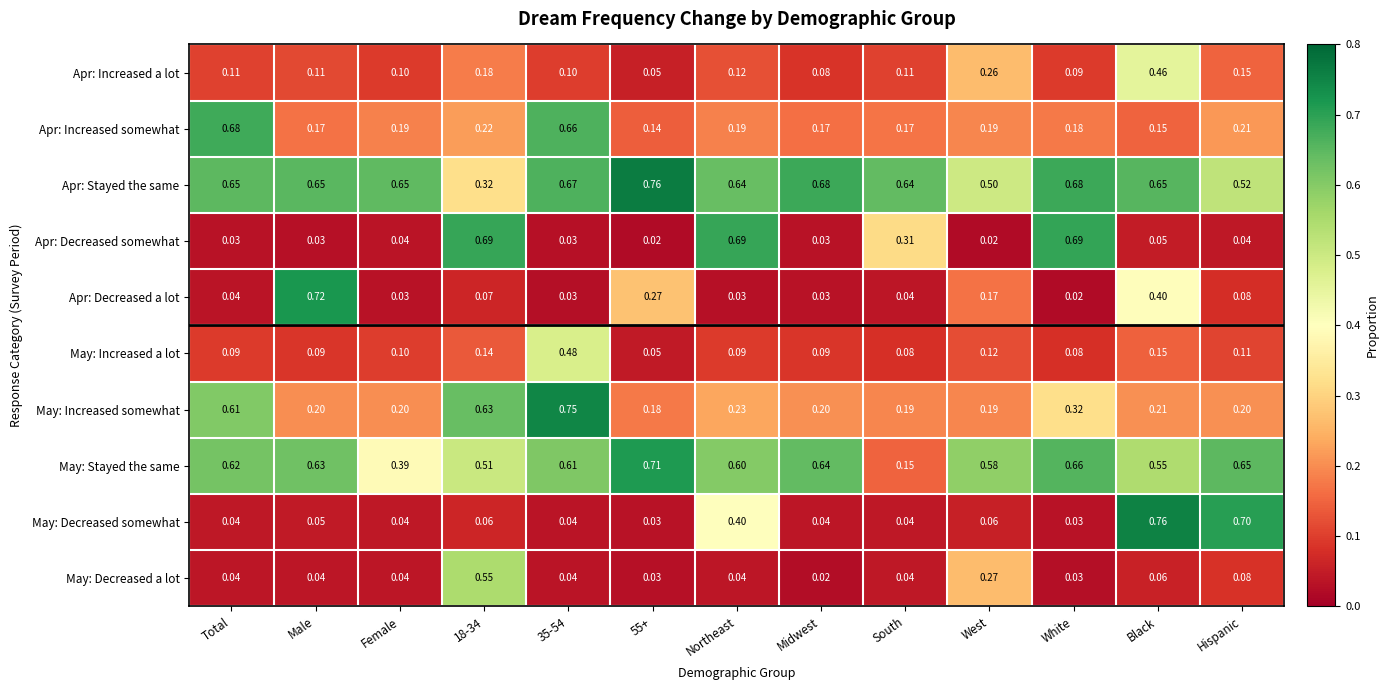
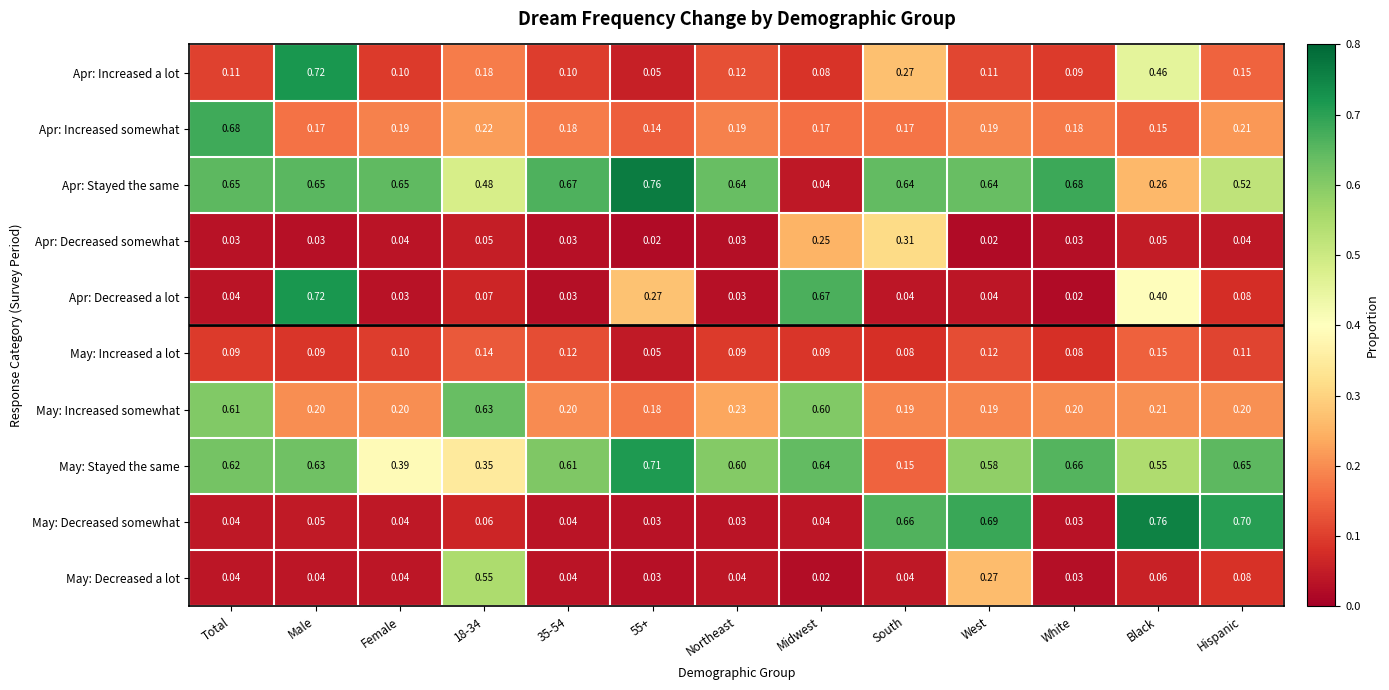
  {
    "Apr: Increased a lot": {
      "Total": 0.11,
-     "Male": 0.11,
+     "Male": 0.72,
      "Female": 0.10,
      "18-34": 0.18,
      "35-54": 0.10,
      "55+": 0.05,
      "Northeast": 0.12,
      "Midwest": 0.08,
-     "South": 0.11,
-     "West": 0.26,
+     "South": 0.27,
+     "West": 0.11,
      "White": 0.09,
      "Black": 0.46,
      "Hispanic": 0.15
    },
    "Apr: Increased somewhat": {
      "Total": 0.68,
      "Male": 0.17,
      "Female": 0.19,
      "18-34": 0.22,
-     "35-54": 0.66,
+     "35-54": 0.18,
      "55+": 0.14,
      "Northeast": 0.19,
      "Midwest": 0.17,
      "South": 0.17,
      "West": 0.19,
      "White": 0.18,
      "Black": 0.15,
      "Hispanic": 0.21
    },
    "Apr: Stayed the same": {
      "Total": 0.65,
      "Male": 0.65,
      "Female": 0.65,
-     "18-34": 0.32,
+     "18-34": 0.48,
      "35-54": 0.67,
      "55+": 0.76,
      "Northeast": 0.64,
-     "Midwest": 0.68,
+     "Midwest": 0.04,
      "South": 0.64,
-     "West": 0.50,
+     "West": 0.64,
      "White": 0.68,
-     "Black": 0.65,
+     "Black": 0.26,
      "Hispanic": 0.52
    },
    "Apr: Decreased somewhat": {
      "Total": 0.03,
      "Male": 0.03,
      "Female": 0.04,
-     "18-34": 0.69,
+     "18-34": 0.05,
      "35-54": 0.03,
      "55+": 0.02,
-     "Northeast": 0.69,
-     "Midwest": 0.03,
+     "Northeast": 0.03,
+     "Midwest": 0.25,
      "South": 0.31,
      "West": 0.02,
-     "White": 0.69,
+     "White": 0.03,
      "Black": 0.05,
      "Hispanic": 0.04
    },
    "Apr: Decreased a lot": {
      "Total": 0.04,
      "Male": 0.72,
      "Female": 0.03,
      "18-34": 0.07,
      "35-54": 0.03,
      "55+": 0.27,
      "Northeast": 0.03,
-     "Midwest": 0.03,
+     "Midwest": 0.67,
      "South": 0.04,
-     "West": 0.17,
+     "West": 0.04,
      "White": 0.02,
      "Black": 0.40,
      "Hispanic": 0.08
    },
    "May: Increased a lot": {
      "Total": 0.09,
      "Male": 0.09,
      "Female": 0.10,
      "18-34": 0.14,
-     "35-54": 0.48,
+     "35-54": 0.12,
      "55+": 0.05,
      "Northeast": 0.09,
      "Midwest": 0.09,
      "South": 0.08,
      "West": 0.12,
      "White": 0.08,
      "Black": 0.15,
      "Hispanic": 0.11
    },
    "May: Increased somewhat": {
      "Total": 0.61,
      "Male": 0.20,
      "Female": 0.20,
      "18-34": 0.63,
-     "35-54": 0.75,
+     "35-54": 0.20,
      "55+": 0.18,
      "Northeast": 0.23,
-     "Midwest": 0.20,
+     "Midwest": 0.60,
      "South": 0.19,
      "West": 0.19,
-     "White": 0.32,
+     "White": 0.20,
      "Black": 0.21,
      "Hispanic": 0.20
    },
    "May: Stayed the same": {
      "Total": 0.62,
      "Male": 0.63,
      "Female": 0.39,
-     "18-34": 0.51,
+     "18-34": 0.35,
      "35-54": 0.61,
      "55+": 0.71,
      "Northeast": 0.60,
      "Midwest": 0.64,
      "South": 0.15,
      "West": 0.58,
      "White": 0.66,
      "Black": 0.55,
      "Hispanic": 0.65
    },
    "May: Decreased somewhat": {
      "Total": 0.04,
      "Male": 0.05,
      "Female": 0.04,
      "18-34": 0.06,
      "35-54": 0.04,
      "55+": 0.03,
-     "Northeast": 0.40,
+     "Northeast": 0.03,
      "Midwest": 0.04,
-     "South": 0.04,
-     "West": 0.06,
+     "South": 0.66,
+     "West": 0.69,
      "White": 0.03,
      "Black": 0.76,
      "Hispanic": 0.70
    },
    "May: Decreased a lot": {
      "Total": 0.04,
      "Male": 0.04,
      "Female": 0.04,
      "18-34": 0.55,
      "35-54": 0.04,
      "55+": 0.03,
      "Northeast": 0.04,
      "Midwest": 0.02,
      "South": 0.04,
      "West": 0.27,
      "White": 0.03,
      "Black": 0.06,
      "Hispanic": 0.08
    }
  }
